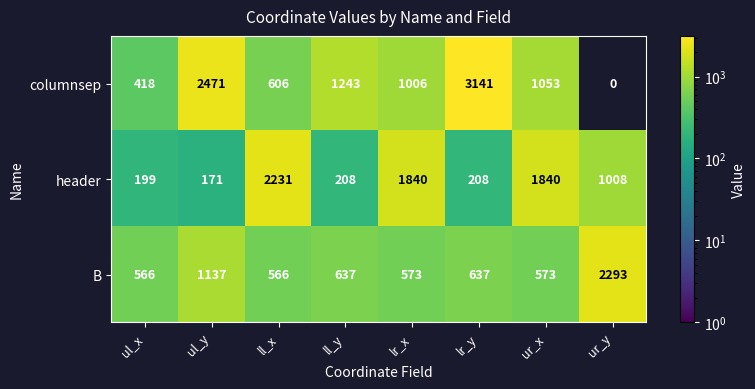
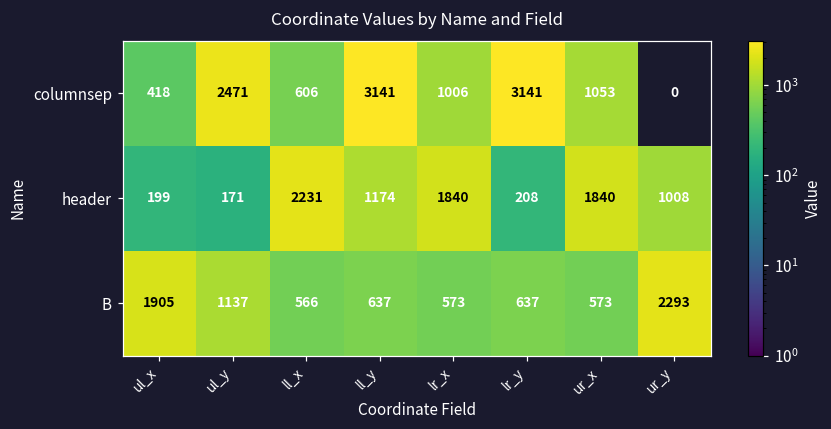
  {
    "columnsep": {
      "ul_x": 418,
      "ul_y": 2471,
      "ll_x": 606,
-     "ll_y": 1243,
+     "ll_y": 3141,
      "lr_x": 1006,
      "lr_y": 3141,
      "ur_x": 1053,
      "ur_y": 0
    },
    "header": {
      "ul_x": 199,
      "ul_y": 171,
      "ll_x": 2231,
-     "ll_y": 208,
+     "ll_y": 1174,
      "lr_x": 1840,
      "lr_y": 208,
      "ur_x": 1840,
      "ur_y": 1008
    },
    "B": {
-     "ul_x": 566,
+     "ul_x": 1905,
      "ul_y": 1137,
      "ll_x": 566,
      "ll_y": 637,
      "lr_x": 573,
      "lr_y": 637,
      "ur_x": 573,
      "ur_y": 2293
    }
  }
